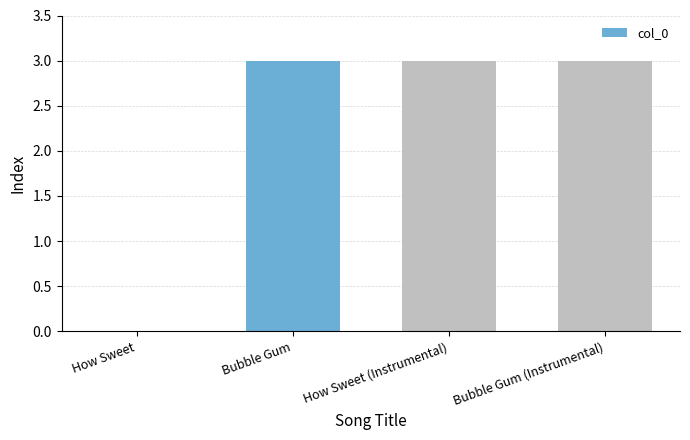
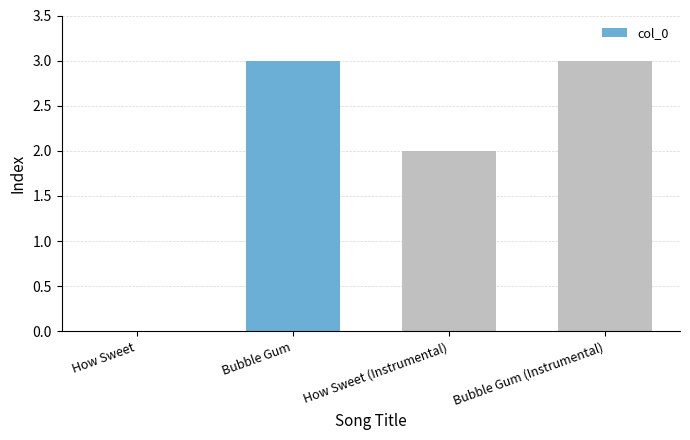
  {
    "How Sweet": 0,
    "Bubble Gum": 3,
-   "How Sweet (Instrumental)": 3,
+   "How Sweet (Instrumental)": 2,
    "Bubble Gum (Instrumental)": 3
  }
